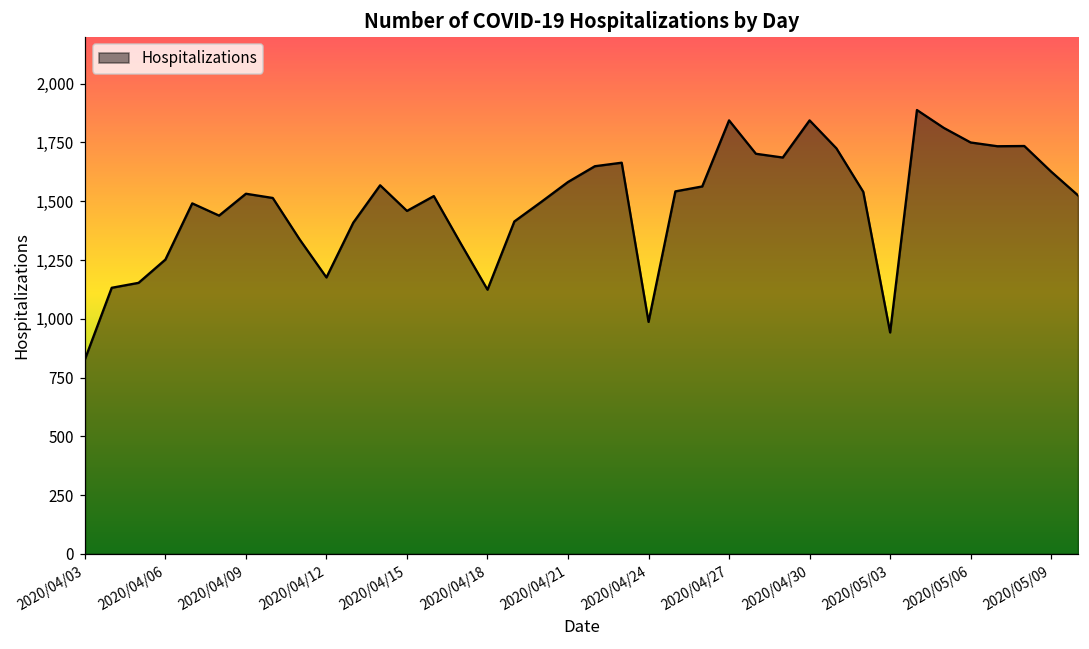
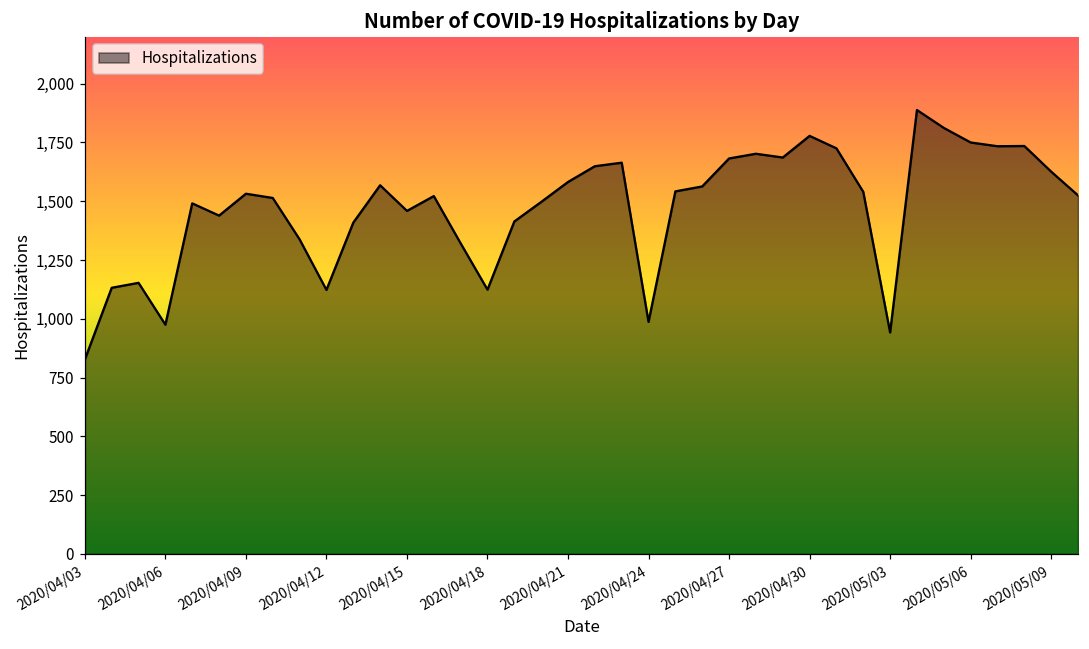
  {
    "2020/04/03": "830",
-   "2020/04/06": "1,250",
+   "2020/04/06": "980",
    "2020/04/09": "1,530",
-   "2020/04/12": "1,180",
+   "2020/04/12": "1,120",
    "2020/04/15": "1,460",
    "2020/04/18": "1,120",
    "2020/04/21": "1,580",
    "2020/04/24": "990",
-   "2020/04/27": "1,840",
-   "2020/04/30": "1,840",
+   "2020/04/27": "1,680",
+   "2020/04/30": "1,780",
    "2020/05/03": "940",
    "2020/05/06": "1,750",
    "2020/05/09": "1,630"
  }
